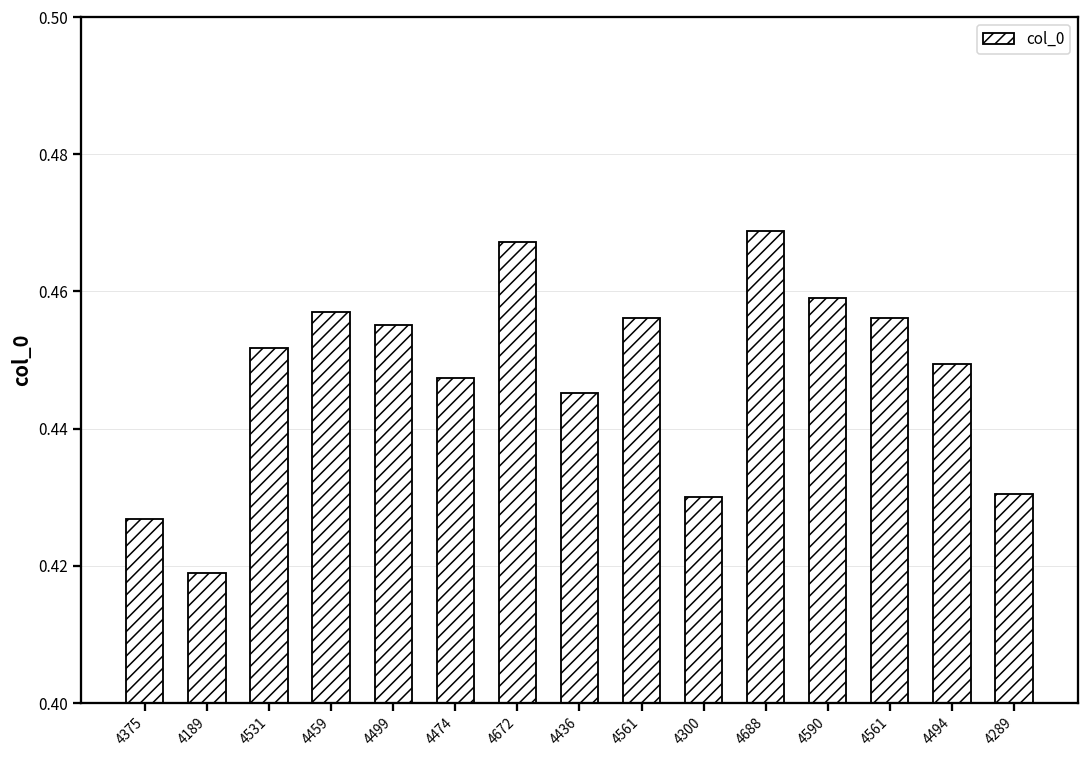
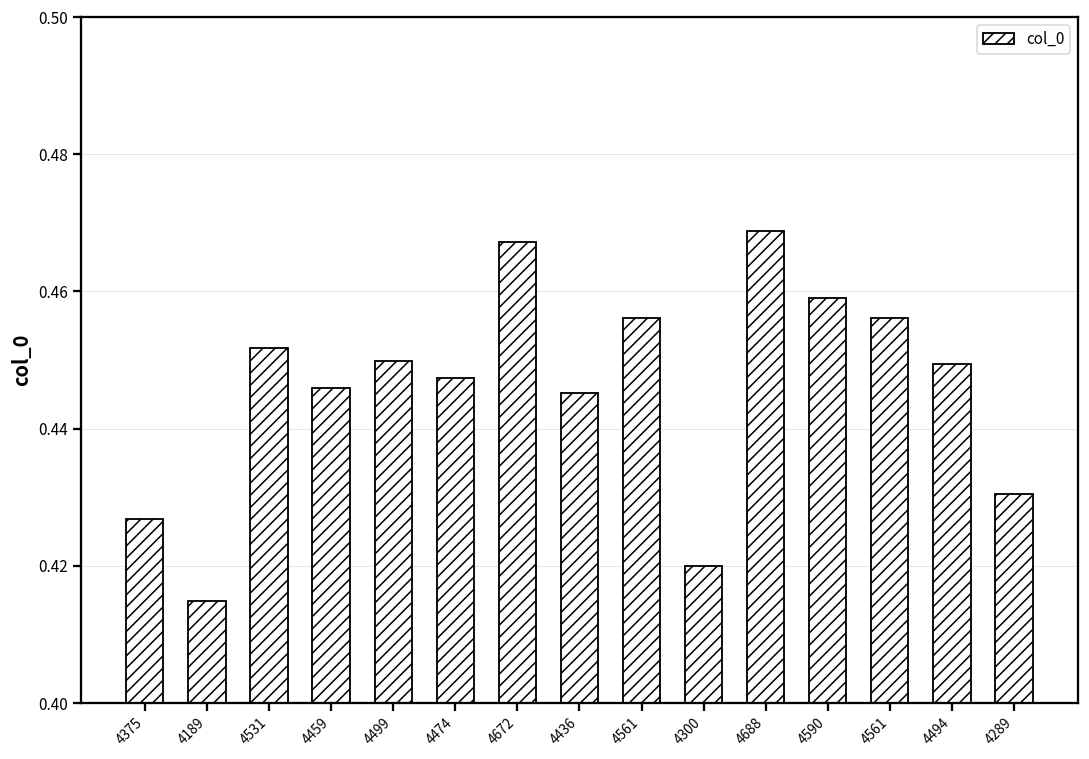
  {
    "4375": 0.427,
-   "4189": 0.419,
+   "4189": 0.415,
    "4531": 0.452,
-   "4459": 0.457,
-   "4499": 0.455,
+   "4459": 0.446,
+   "4499": 0.450,
    "4474": 0.447,
    "4672": 0.467,
    "4436": 0.445,
-   "4300": 0.43,
+   "4300": 0.42,
    "4688": 0.469,
    "4590": 0.459,
    "4494": 0.449,
    "4289": 0.431
  }
